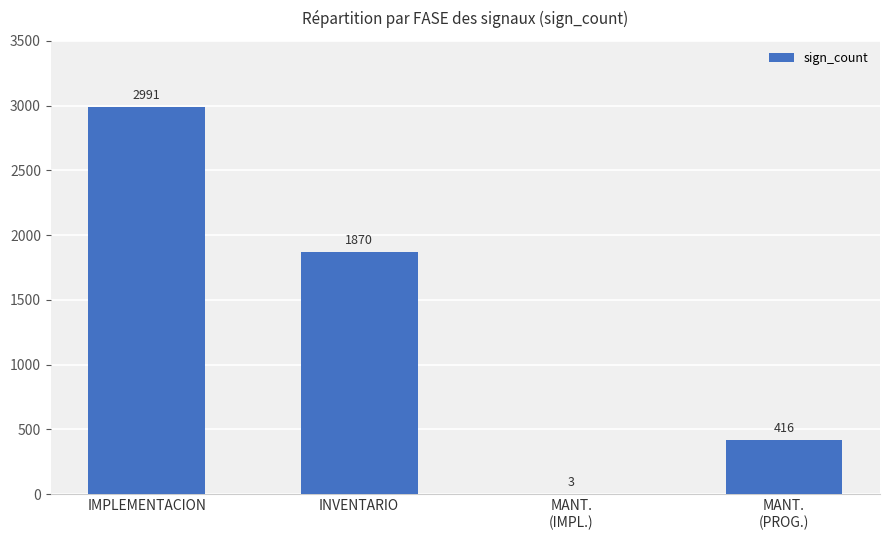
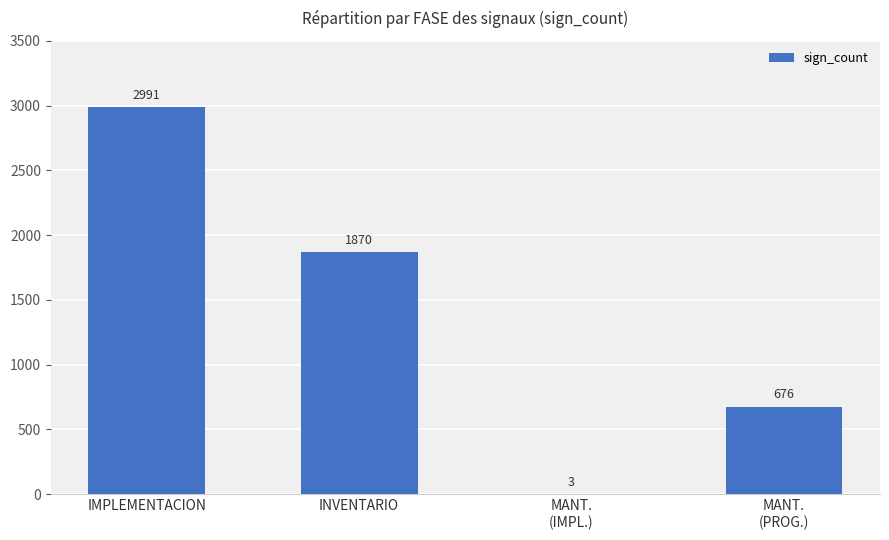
  {
    "IMPLEMENTACION": 2991,
    "INVENTARIO": 1870,
    "MANT. (IMPL.)": 3,
-   "MANT. (PROG.)": 416
+   "MANT. (PROG.)": 676
  }
